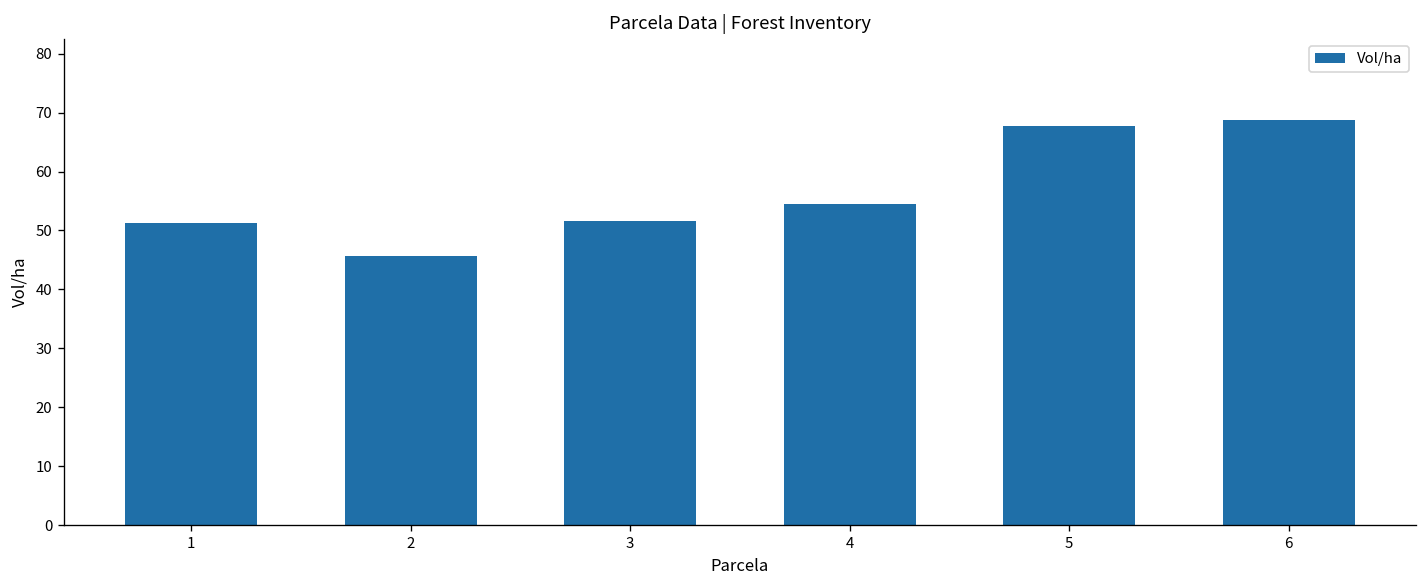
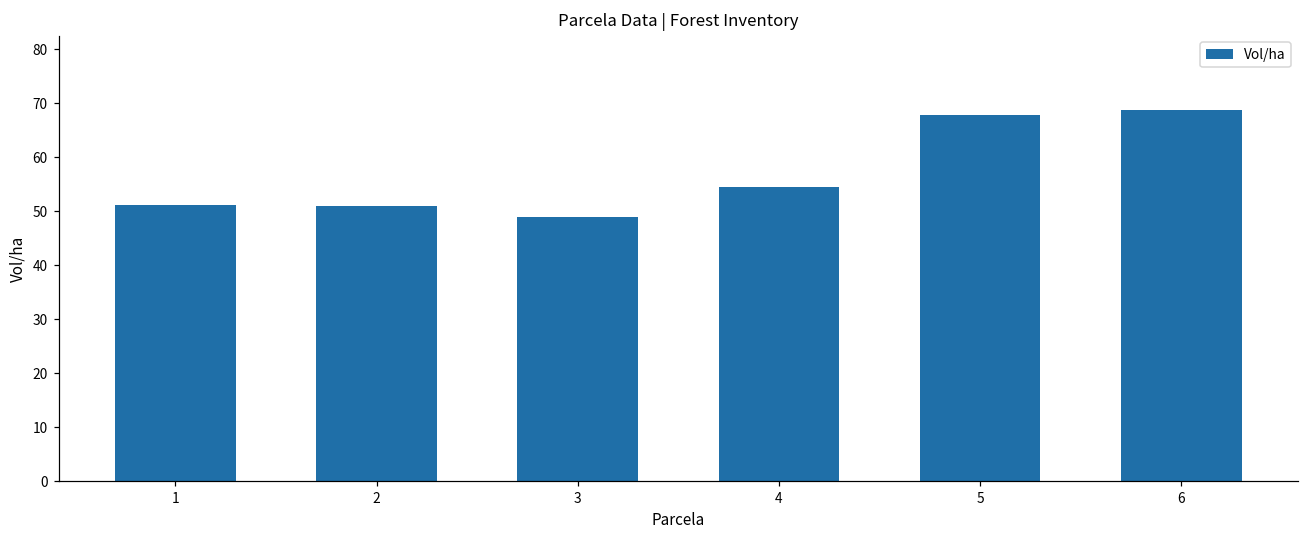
  {
    "1": 51,
-   "2": 46,
-   "3": 52,
+   "2": 51,
+   "3": 49,
    "4": 54,
    "5": 68,
    "6": 69
  }
